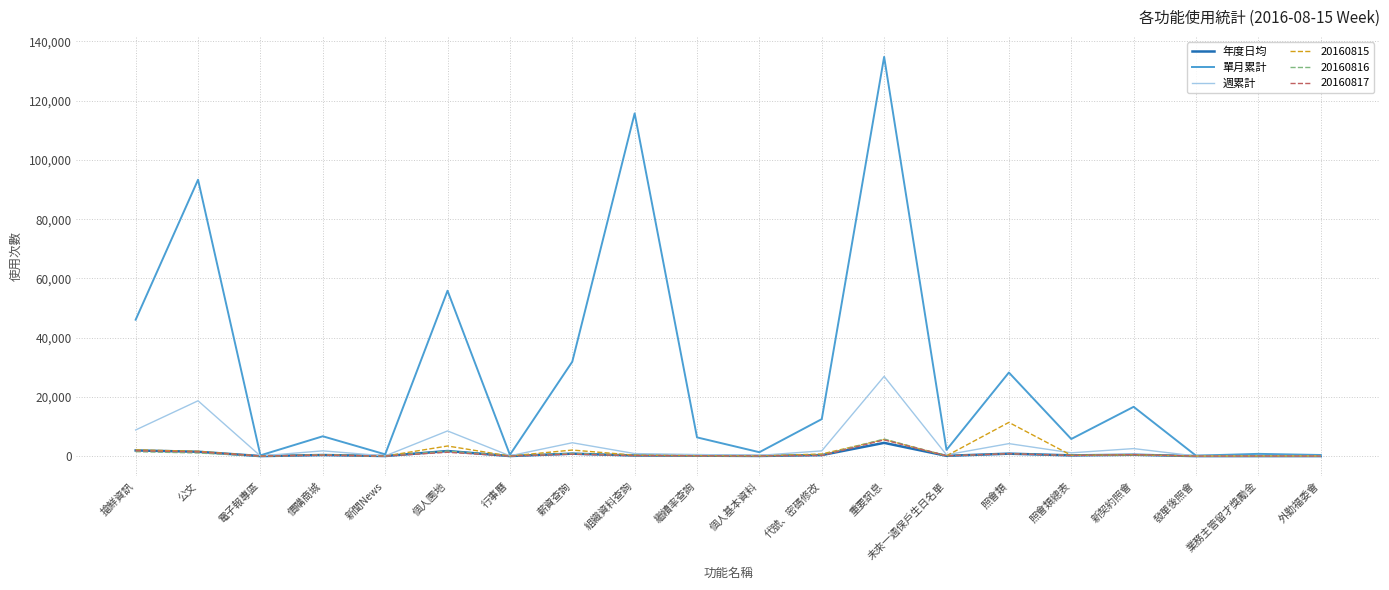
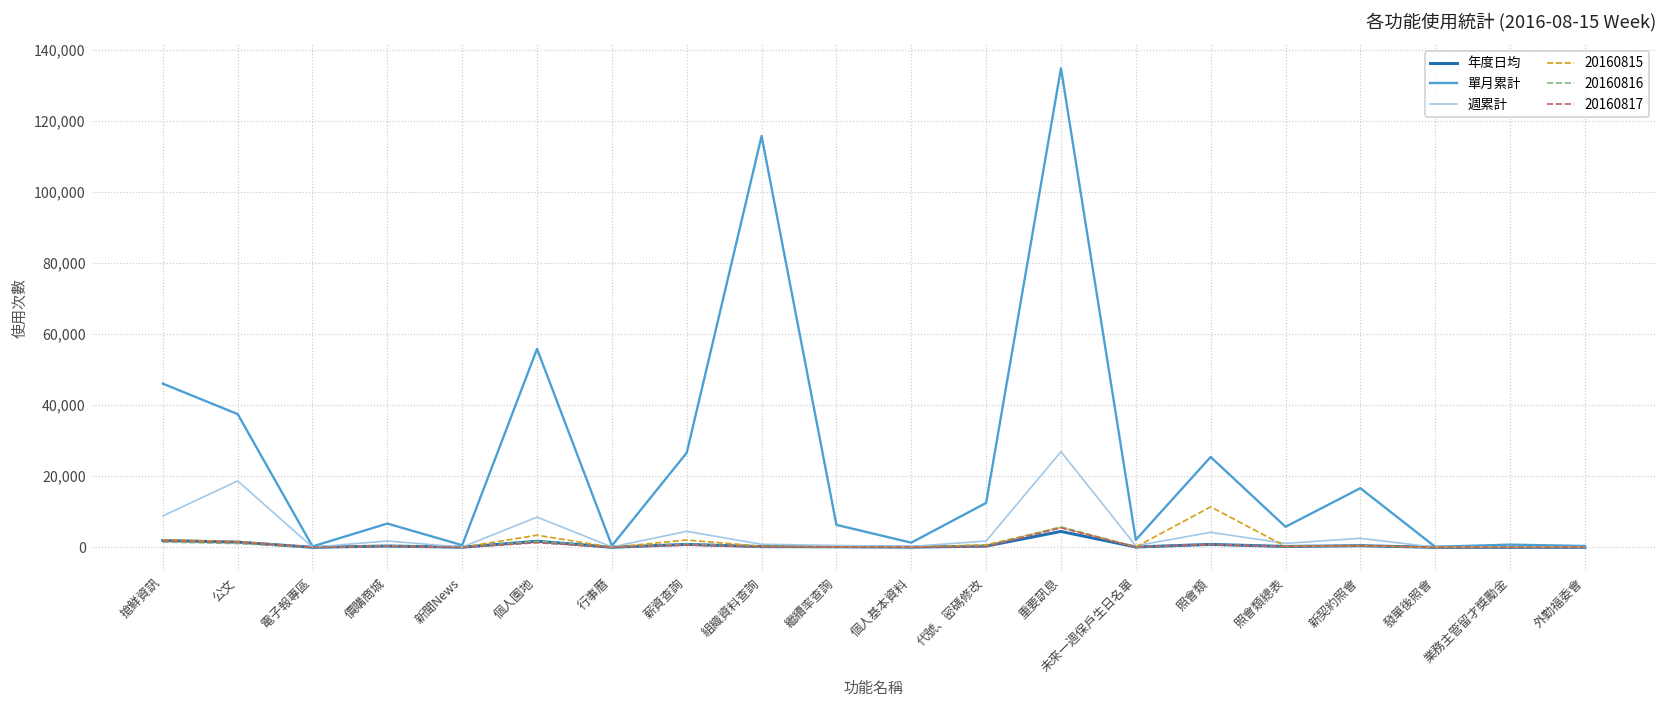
  {
    "年度日均": {
      "重要訊息": "4,000"
    },
    "單月累計": {
      "搶鮮資訊": "46,000",
-     "公文": "93,000",
+     "公文": "37,000",
      "價購商城": "7,000",
      "個人園地": "56,000",
-     "薪資查詢": "32,000",
+     "薪資查詢": "27,000",
      "組織資料查詢": "116,000",
      "繼續率查詢": "6,000",
      "個人基本資料": "1,000",
      "代號、密碼修改": "12,000",
      "重要訊息": "135,000",
      "未來一週保戶生日名單": "2,000",
-     "照會類": "28,000",
+     "照會類": "25,000",
      "照會類總表": "6,000",
      "新契約照會": "17,000"
    },
    "週累計": {
      "搶鮮資訊": "9,000",
      "公文": "19,000",
      "價購商城": "2,000",
      "個人園地": "9,000",
      "薪資查詢": "5,000",
      "代號、密碼修改": "2,000",
      "重要訊息": "27,000",
      "照會類": "4,000",
      "新契約照會": "3,000"
    },
    "20160815": {
      "個人園地": "3,000",
      "薪資查詢": "2,000",
      "照會類": "11,000"
    }
  }
